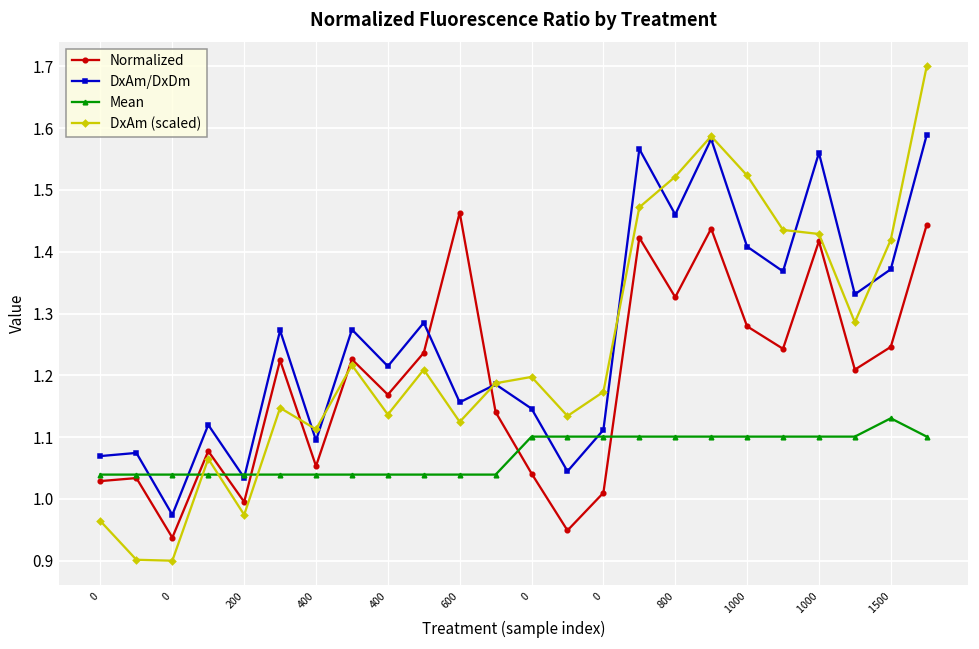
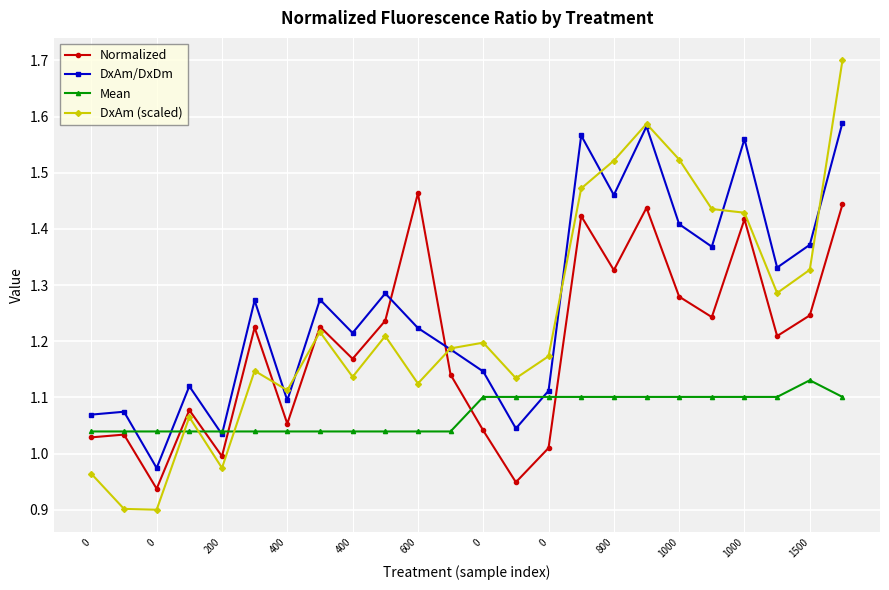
  {
    "Normalized": {
      "200": 1.00,
      "600": 1.46,
      "800": 1.33,
      "1500": 1.25
    },
    "DxAm/DxDm": {
      "200": 1.03,
-     "600": 1.16,
+     "600": 1.22,
      "800": 1.46,
      "1500": 1.37
    },
    "Mean": {
      "200": 1.04,
      "600": 1.04,
      "800": 1.10,
      "1500": 1.13
    },
    "DxAm (scaled)": {
      "200": 0.97,
      "600": 1.12,
      "800": 1.52,
-     "1500": 1.42
+     "1500": 1.33
    }
  }
